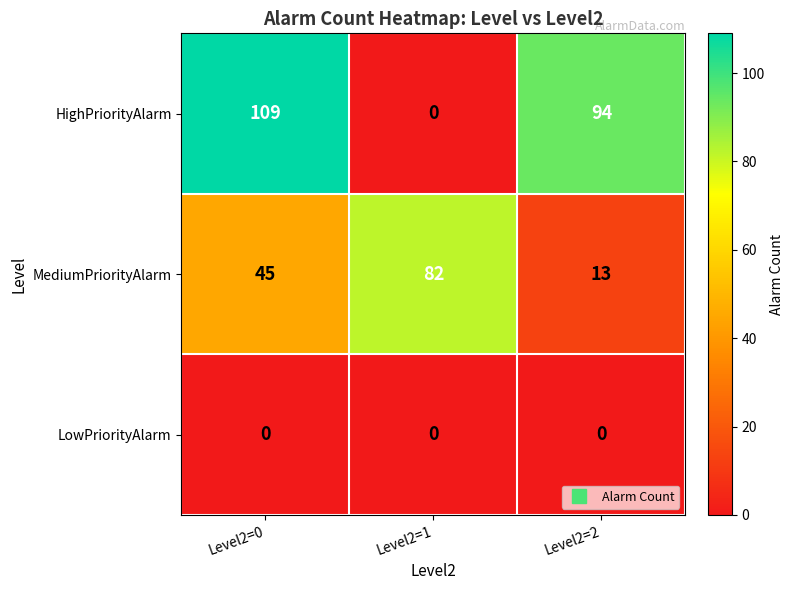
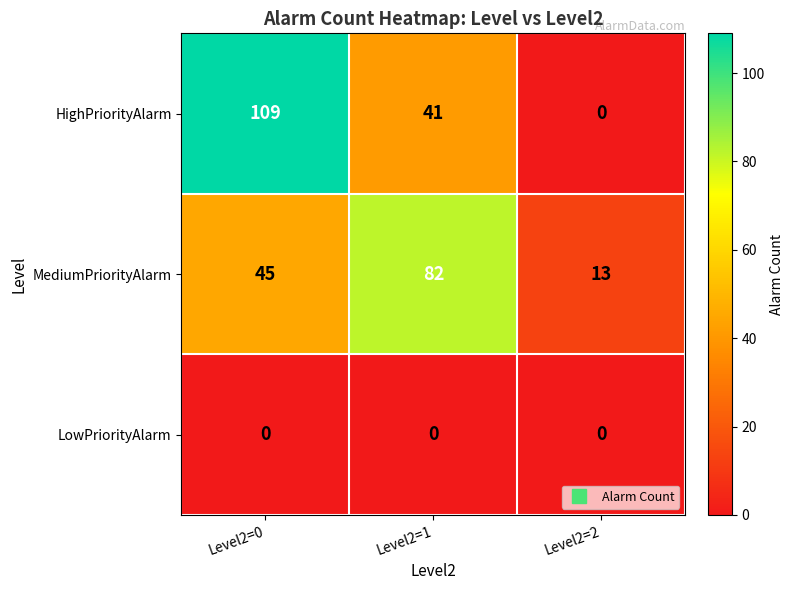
  {
    "HighPriorityAlarm": {
      "Level2=0": 109,
-     "Level2=1": 0,
-     "Level2=2": 94
+     "Level2=1": 41,
+     "Level2=2": 0
    },
    "MediumPriorityAlarm": {
      "Level2=0": 45,
      "Level2=1": 82,
      "Level2=2": 13
    },
    "LowPriorityAlarm": {
      "Level2=0": 0,
      "Level2=1": 0,
      "Level2=2": 0
    }
  }
